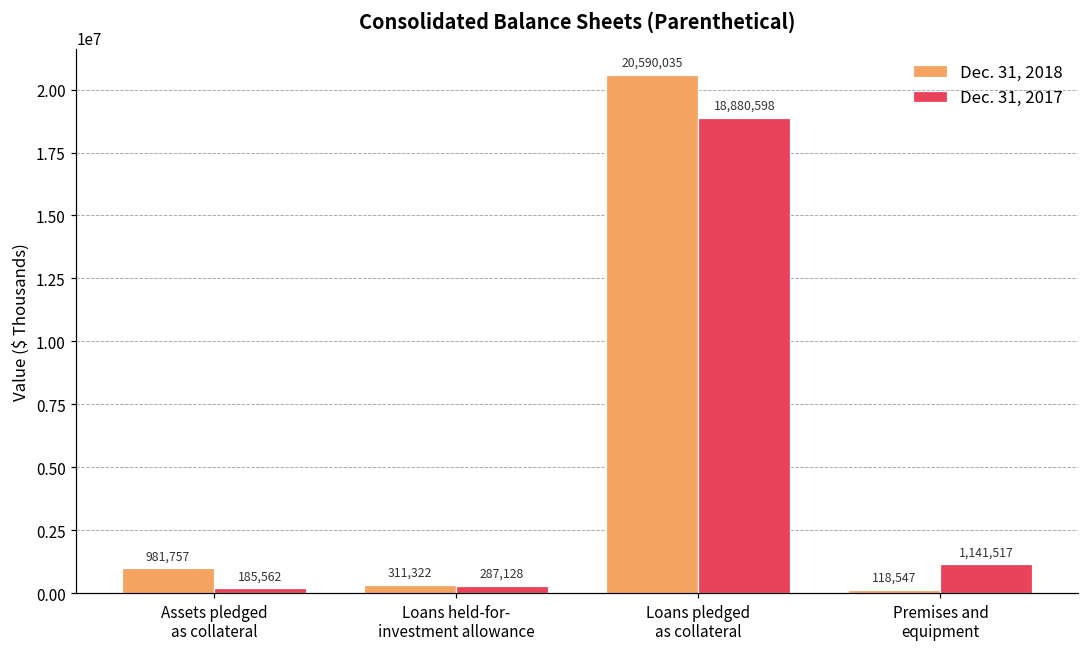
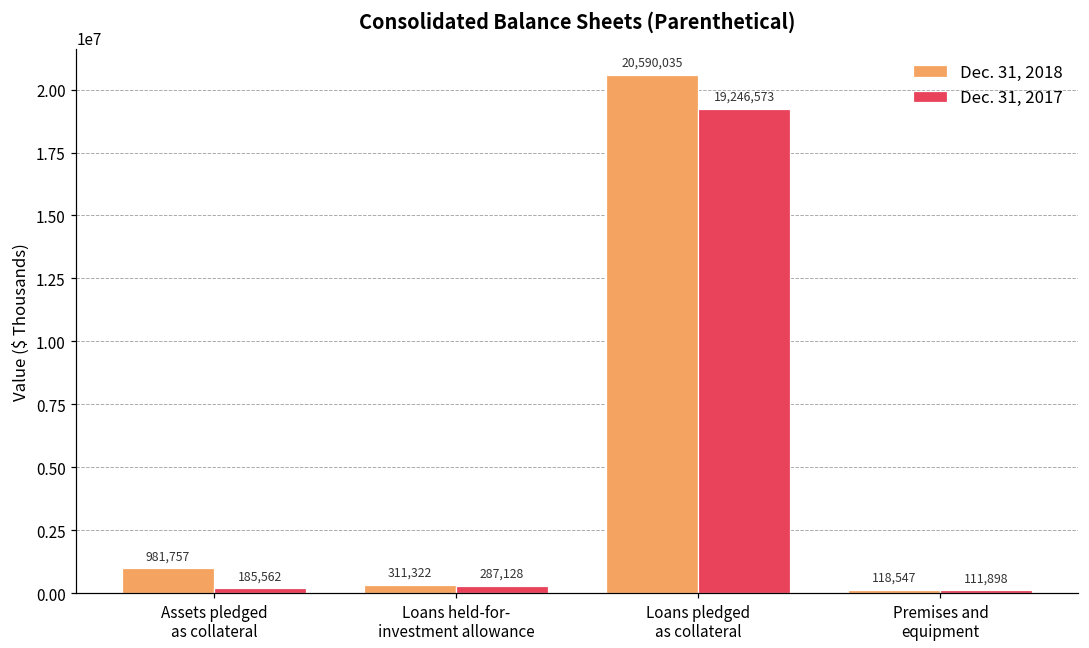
  {
    "Dec. 31, 2018": {
      "Assets pledged as collateral": "981,757",
      "Loans held-for- investment allowance": "311,322",
      "Loans pledged as collateral": "20,590,035",
      "Premises and equipment": "118,547"
    },
    "Dec. 31, 2017": {
      "Assets pledged as collateral": "185,562",
      "Loans held-for- investment allowance": "287,128",
-     "Loans pledged as collateral": "18,880,598",
-     "Premises and equipment": "1,141,517"
+     "Loans pledged as collateral": "19,246,573",
+     "Premises and equipment": "111,898"
    }
  }
